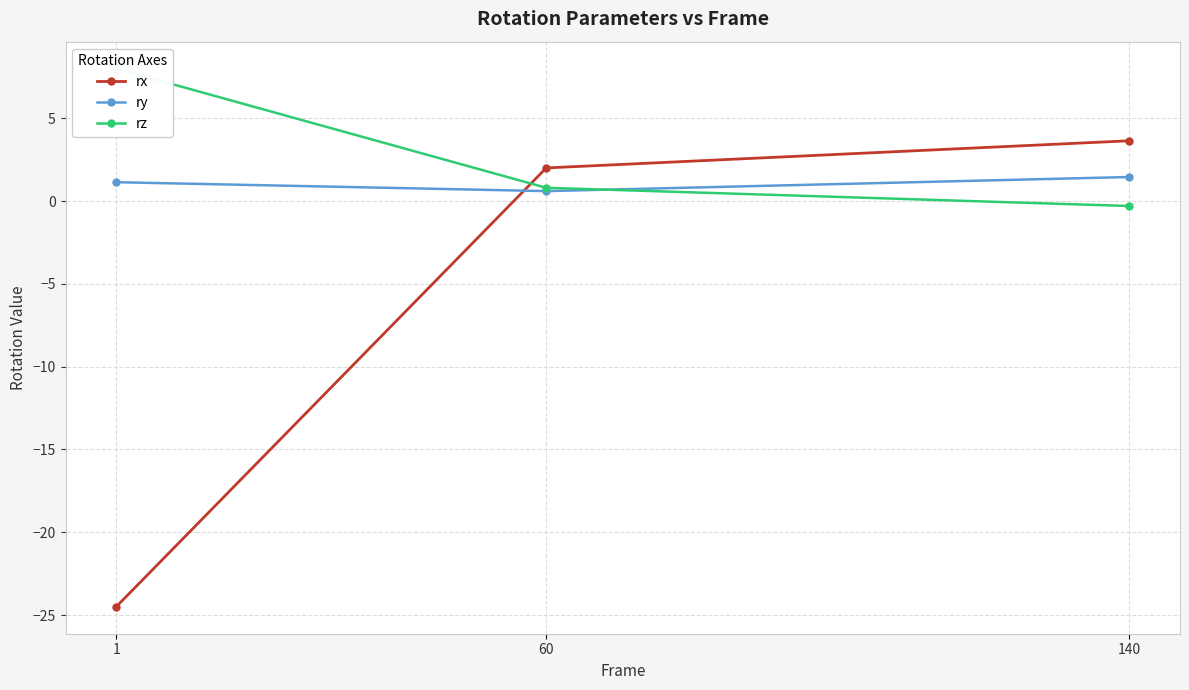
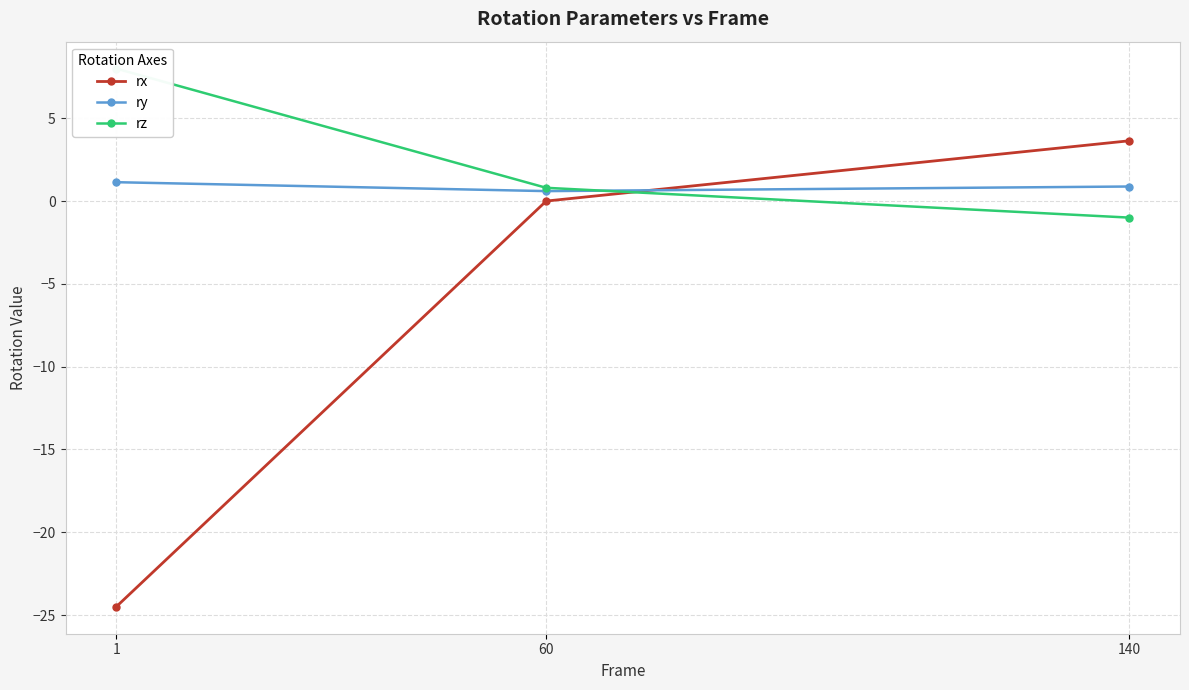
  {
    "rx": {
      "1": -24.5,
-     "60": 2,
+     "60": 0,
      "140": 3.6
    },
    "ry": {
      "1": 1.1,
      "60": 0.6,
-     "140": 1.5
+     "140": 0.9
    },
    "rz": {
      "60": 0.8,
-     "140": -0.3
+     "140": -1.0
    }
  }
